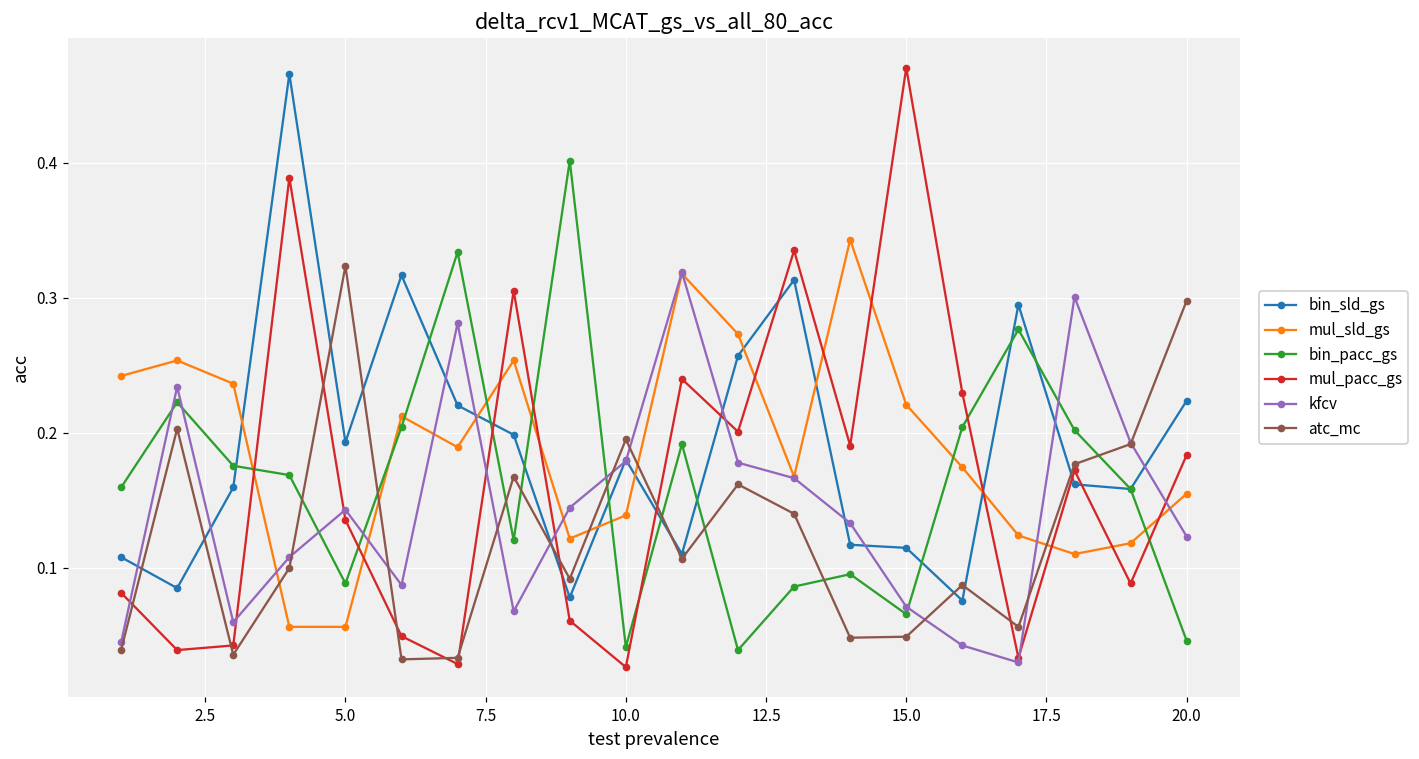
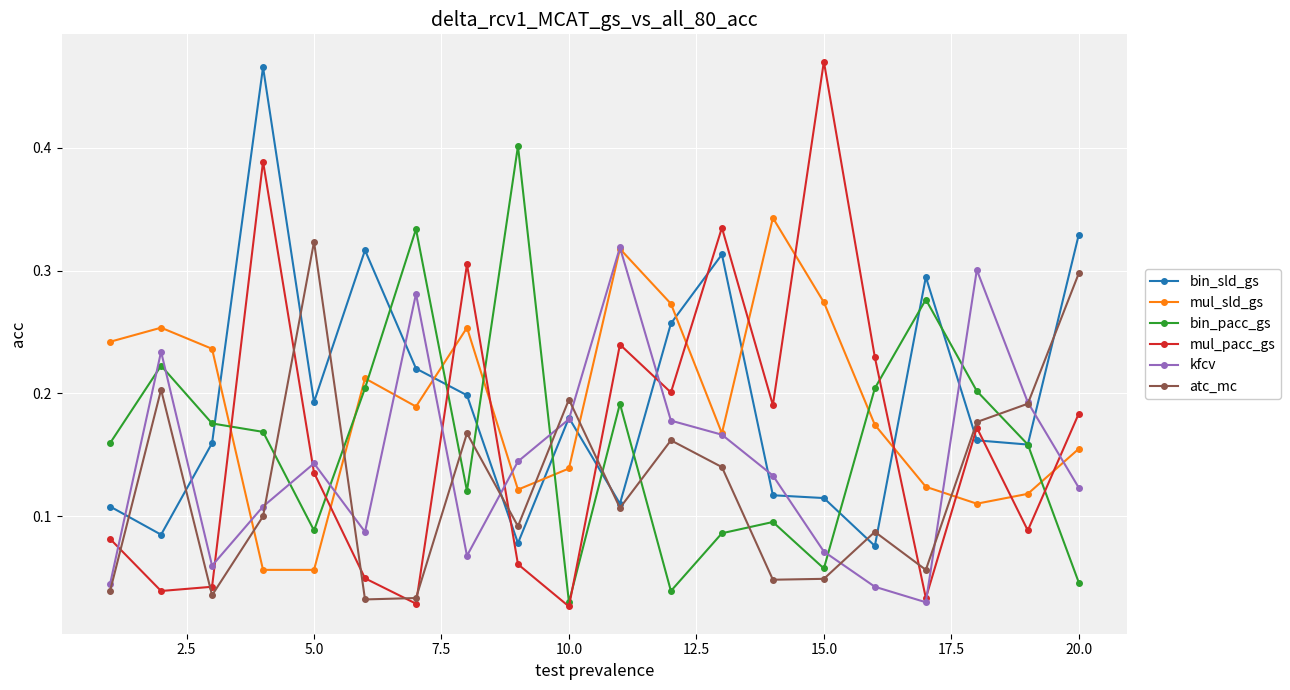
  {
    "bin_sld_gs": {
      "5.0": 0.193,
      "15.0": 0.115,
-     "20.0": 0.224
+     "20.0": 0.329
    },
    "mul_sld_gs": {
      "5.0": 0.056,
      "10.0": 0.139,
-     "15.0": 0.221,
+     "15.0": 0.274,
      "20.0": 0.155
    },
    "bin_pacc_gs": {
      "5.0": 0.088,
-     "10.0": 0.041,
-     "15.0": 0.066,
+     "10.0": 0.030,
+     "15.0": 0.057,
      "20.0": 0.046
    },
    "mul_pacc_gs": {
      "5.0": 0.135,
      "10.0": 0.026,
      "15.0": 0.470,
      "20.0": 0.183
    },
    "kfcv": {
      "5.0": 0.143,
      "15.0": 0.071,
      "20.0": 0.123
    },
    "atc_mc": {
      "5.0": 0.323,
      "10.0": 0.195,
      "15.0": 0.049,
      "20.0": 0.298
    }
  }
